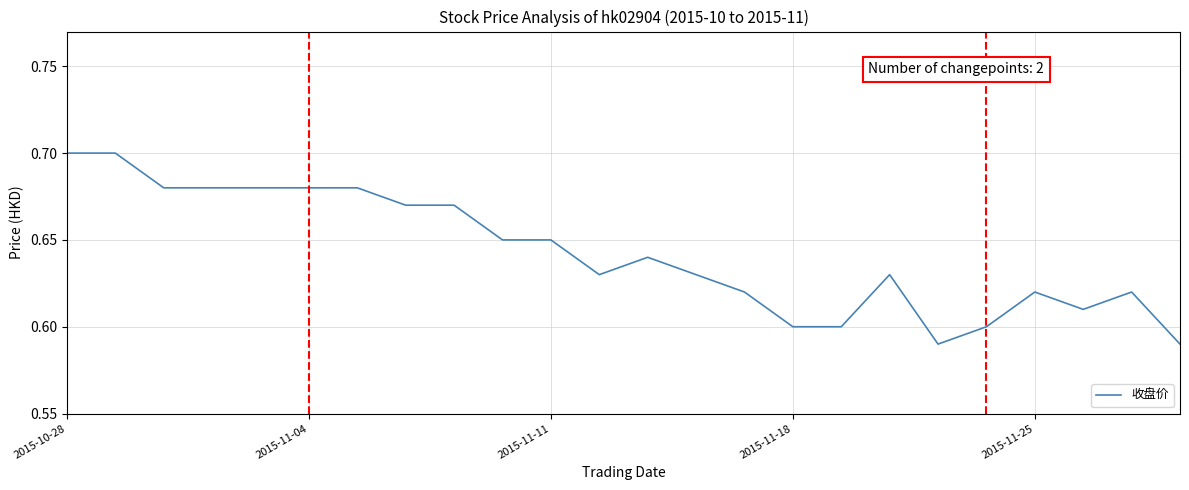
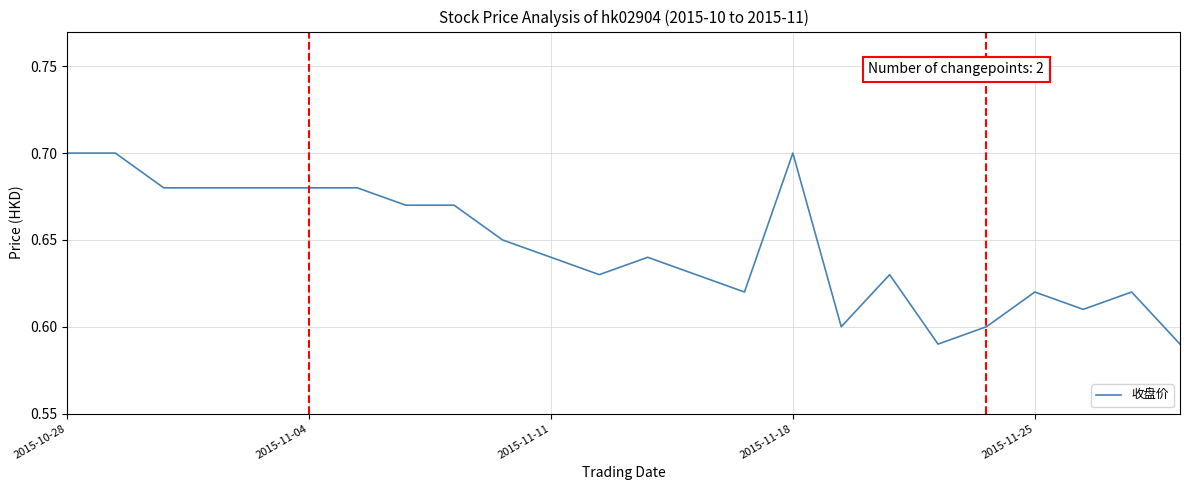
  {
    "2015-10-28": 0.70,
    "2015-11-04": 0.68,
-   "2015-11-11": 0.65,
-   "2015-11-18": 0.6,
+   "2015-11-11": 0.64,
+   "2015-11-18": 0.7,
    "2015-11-25": 0.62
  }
